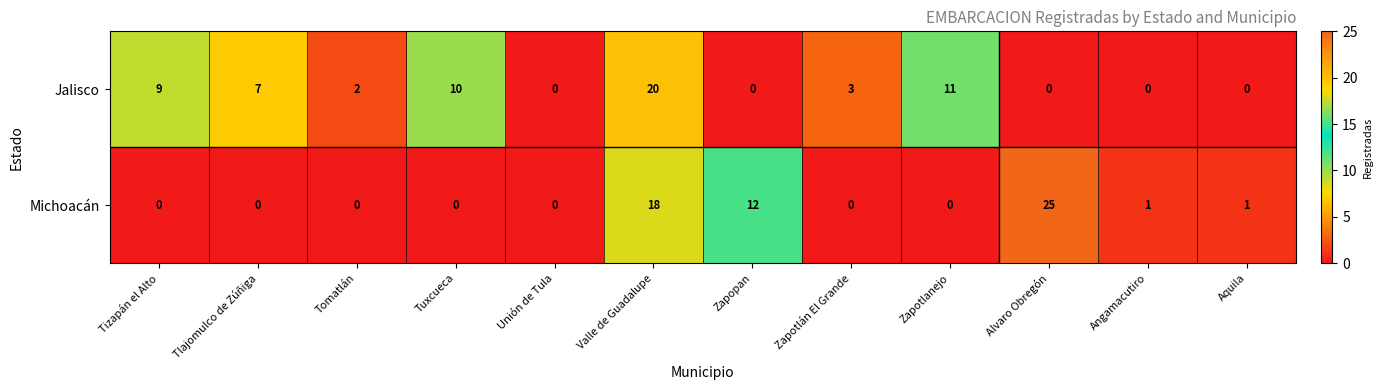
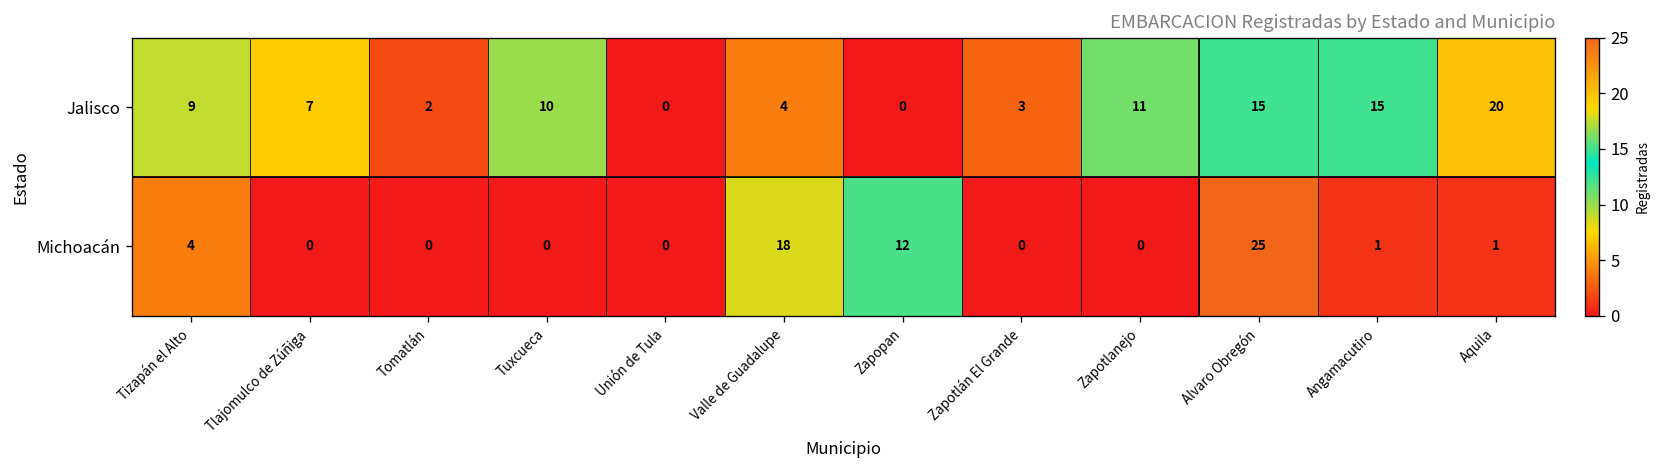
  {
    "Jalisco": {
      "Tizapán el Alto": 9,
      "Tlajomulco de Zúñiga": 7,
      "Tomatlán": 2,
      "Tuxcueca": 10,
      "Unión de Tula": 0,
-     "Valle de Guadalupe": 20,
+     "Valle de Guadalupe": 4,
      "Zapopan": 0,
      "Zapotlán El Grande": 3,
      "Zapotlanejo": 11,
-     "Alvaro Obregón": 0,
-     "Angamacutiro": 0,
-     "Aquila": 0
+     "Alvaro Obregón": 15,
+     "Angamacutiro": 15,
+     "Aquila": 20
    },
    "Michoacán": {
-     "Tizapán el Alto": 0,
+     "Tizapán el Alto": 4,
      "Tlajomulco de Zúñiga": 0,
      "Tomatlán": 0,
      "Tuxcueca": 0,
      "Unión de Tula": 0,
      "Valle de Guadalupe": 18,
      "Zapopan": 12,
      "Zapotlán El Grande": 0,
      "Zapotlanejo": 0,
      "Alvaro Obregón": 25,
      "Angamacutiro": 1,
      "Aquila": 1
    }
  }
